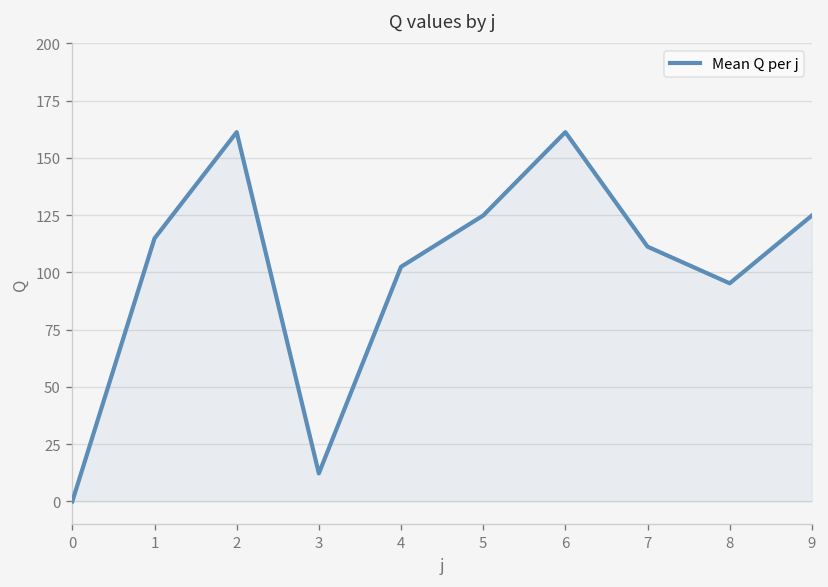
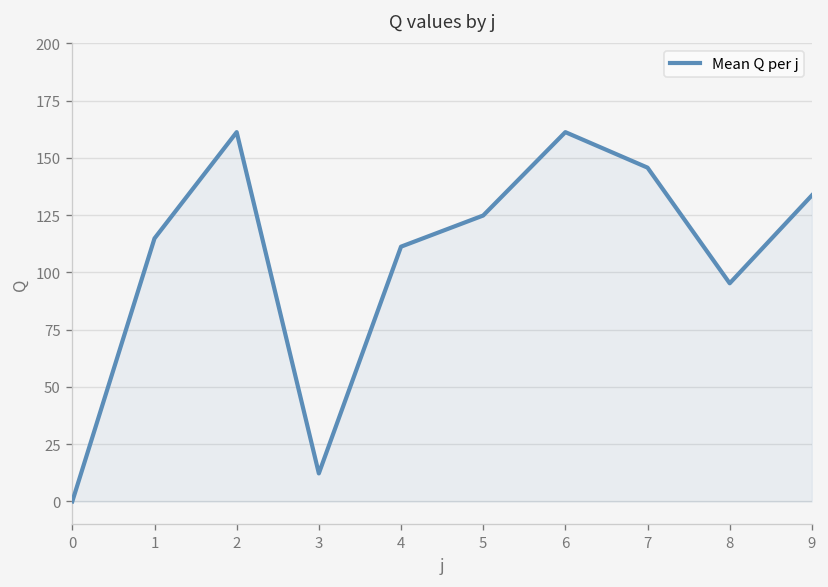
  {
    "0": 0,
    "1": 115,
    "2": 161,
    "3": 12,
-   "4": 102,
+   "4": 111,
    "5": 125,
    "6": 161,
-   "7": 111,
+   "7": 146,
    "8": 95,
-   "9": 125
+   "9": 134
  }
